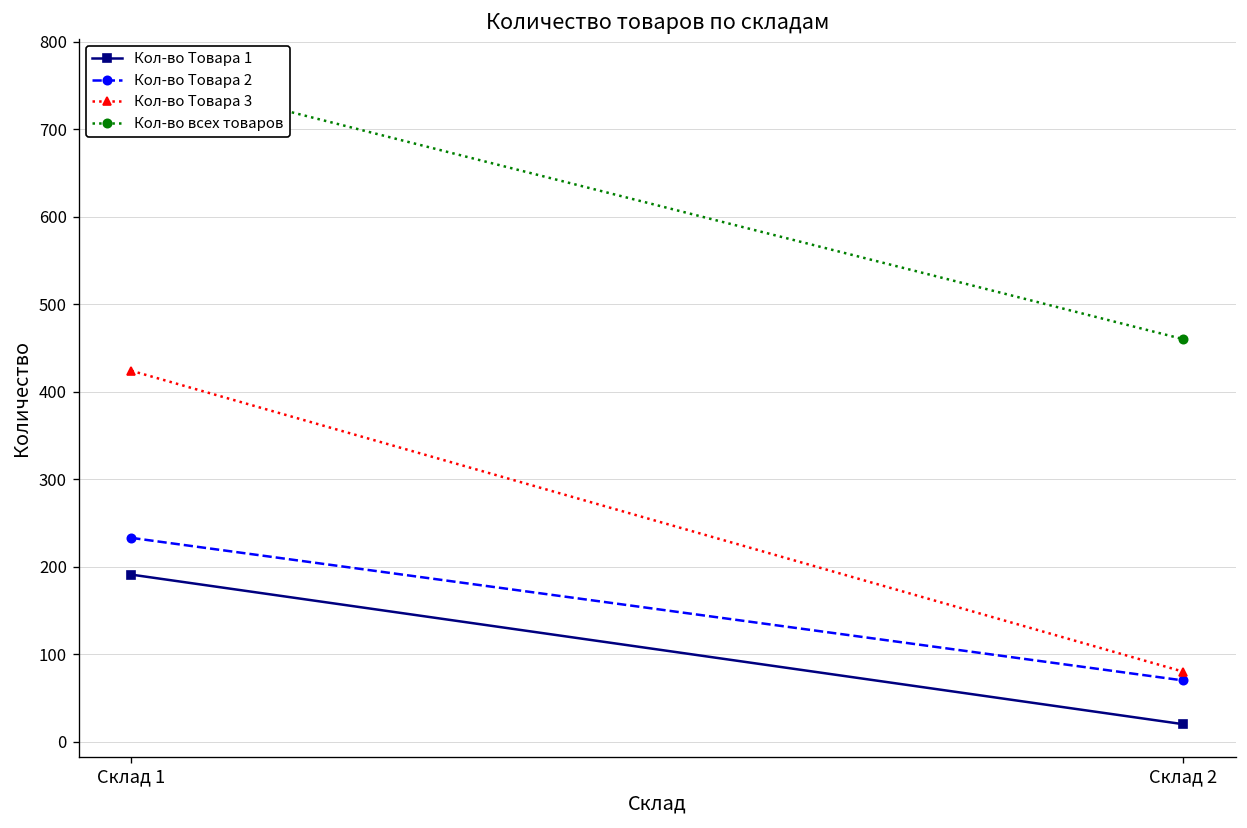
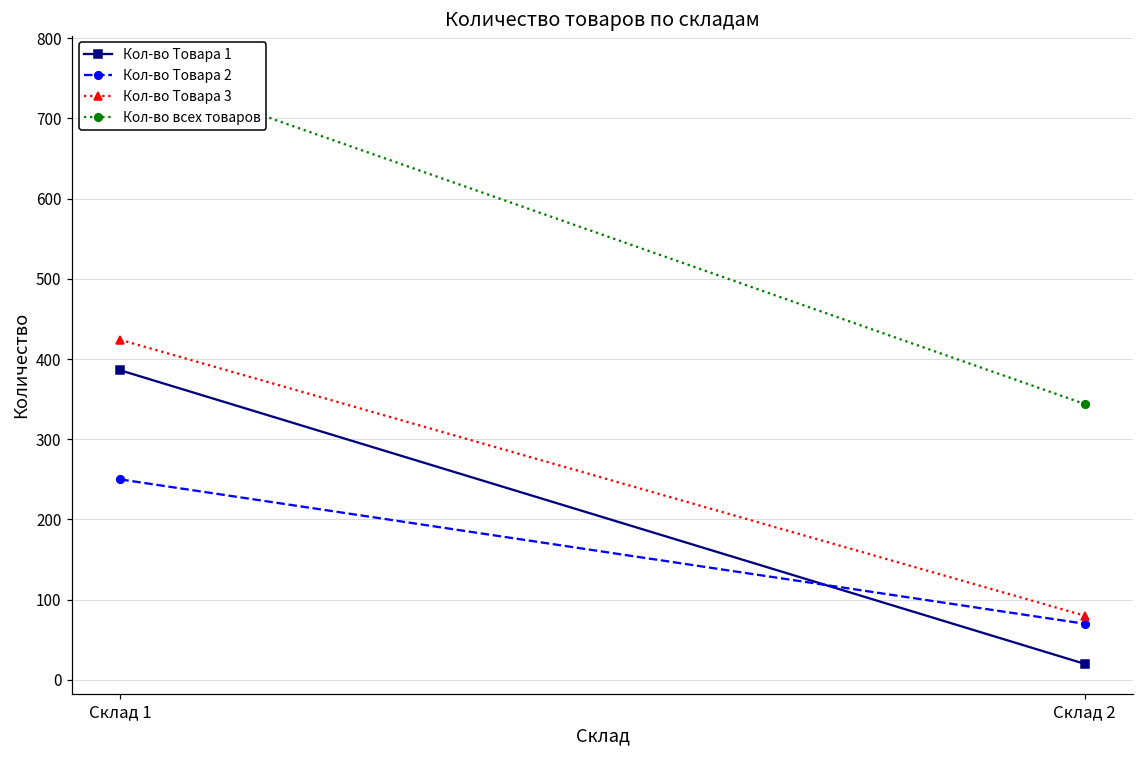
  {
    "Кол-во Товара 1": {
-     "Склад 1": 190,
+     "Склад 1": 390,
      "Склад 2": 20
    },
    "Кол-во Товара 2": {
-     "Склад 1": 230,
+     "Склад 1": 250,
      "Склад 2": 70
    },
    "Кол-во Товара 3": {
      "Склад 1": 420,
      "Склад 2": 80
    },
    "Кол-во всех товаров": {
-     "Склад 2": 460
+     "Склад 2": 340
    }
  }
